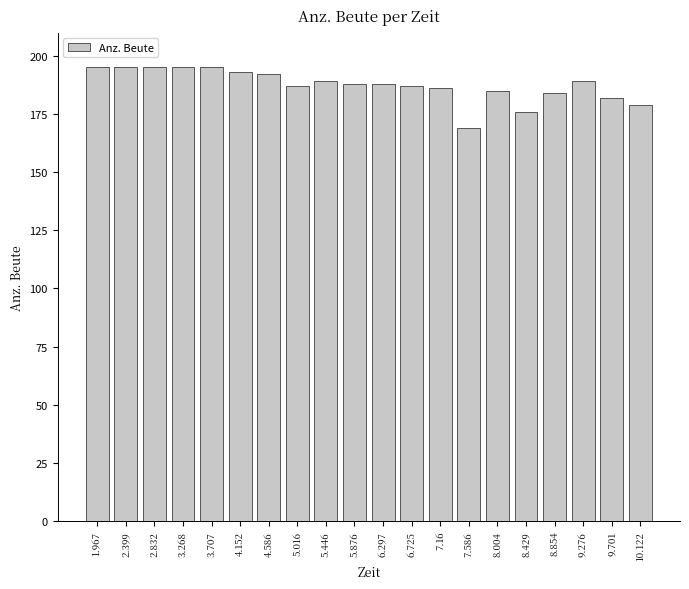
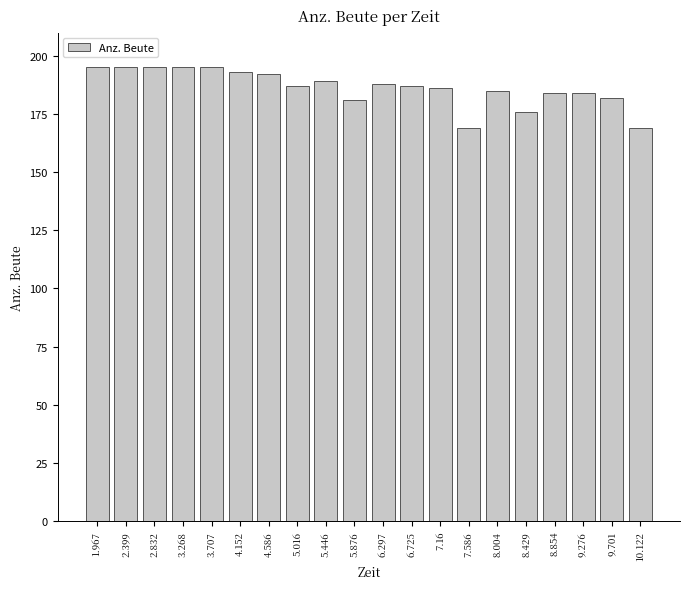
  {
    "1.967": 195,
    "2.399": 195,
    "2.832": 195,
    "3.268": 195,
    "3.707": 195,
    "4.152": 193,
    "4.586": 192,
    "5.016": 187,
    "5.446": 189,
-   "5.876": 188,
+   "5.876": 181,
    "6.297": 188,
    "6.725": 187,
    "7.16": 186,
    "7.586": 169,
    "8.004": 185,
    "8.429": 176,
    "8.854": 184,
-   "9.276": 189,
+   "9.276": 184,
    "9.701": 182,
-   "10.122": 179
+   "10.122": 169
  }
